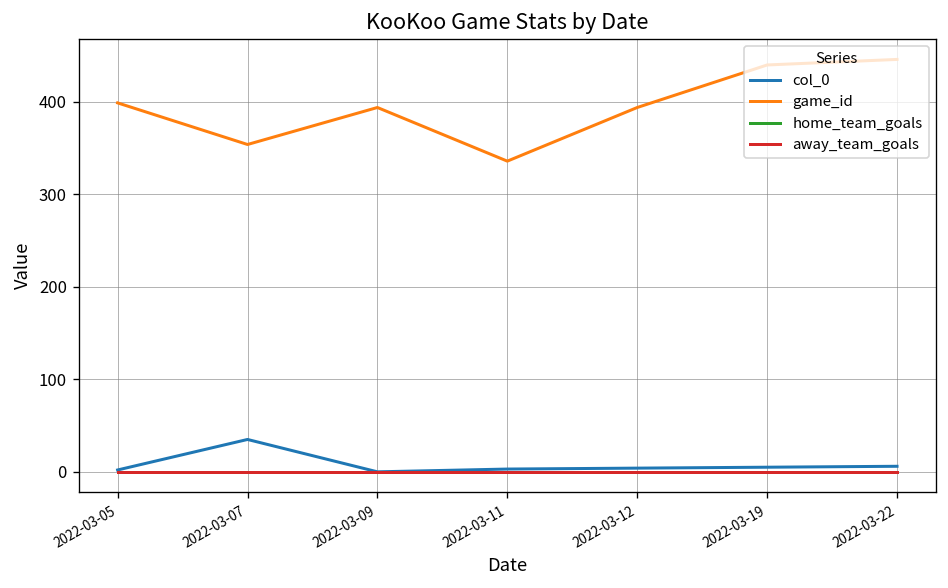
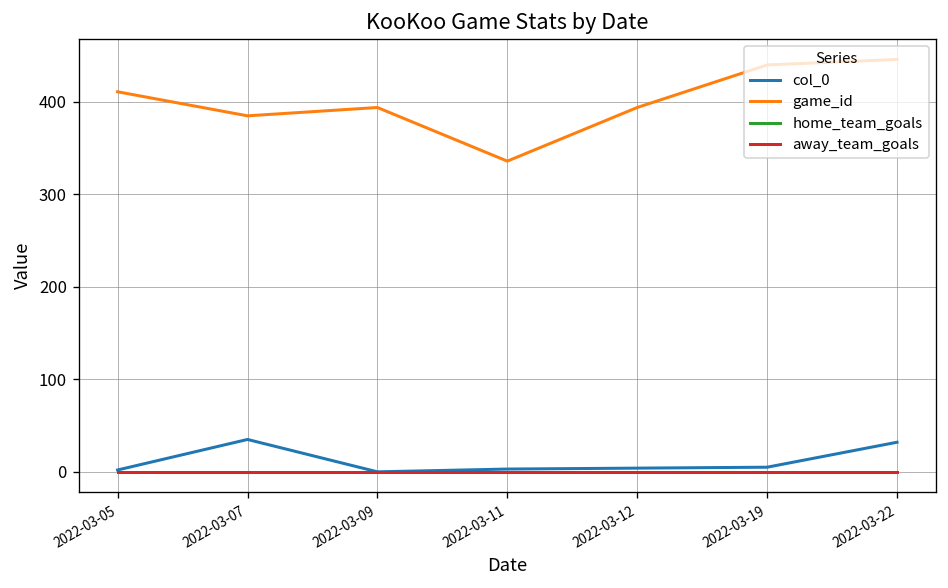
  {
    "col_0": {
      "2022-03-07": 40,
      "2022-03-12": 0,
      "2022-03-19": 10,
-     "2022-03-22": 10
+     "2022-03-22": 30
    },
    "game_id": {
-     "2022-03-05": 400,
-     "2022-03-07": 350,
+     "2022-03-05": 410,
+     "2022-03-07": 390,
      "2022-03-09": 390,
      "2022-03-11": 340,
      "2022-03-12": 390
    },
    "away_team_goals": {
      "2022-03-07": 0,
      "2022-03-12": 0,
      "2022-03-19": 0,
      "2022-03-22": 0
    }
  }
